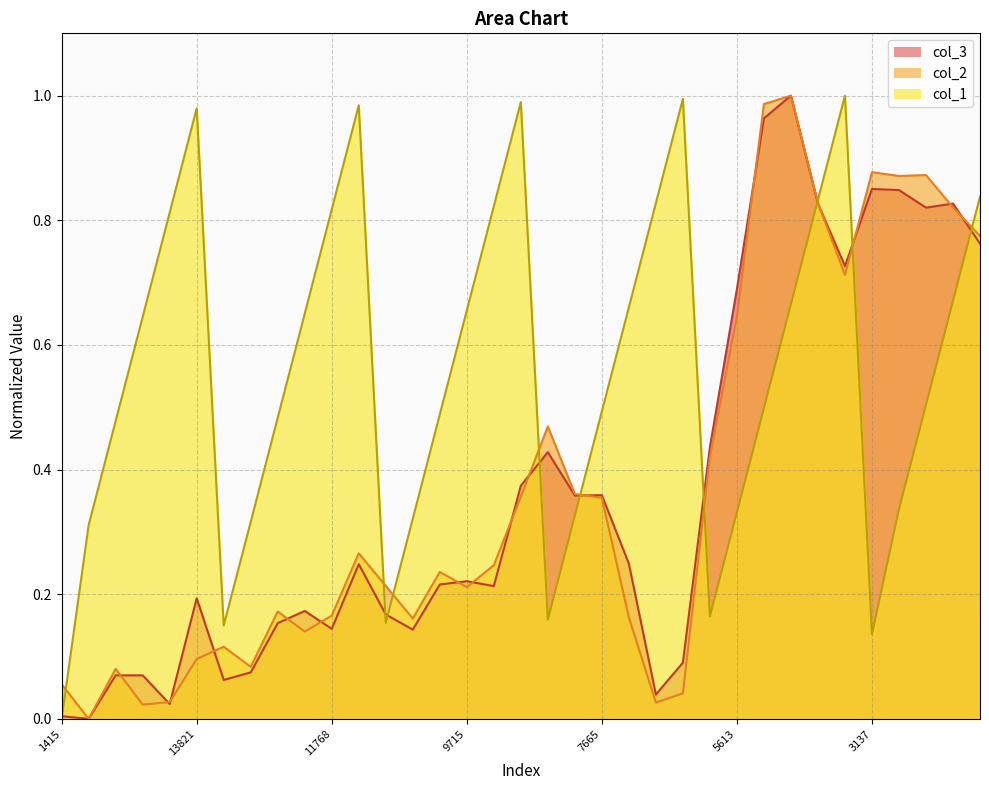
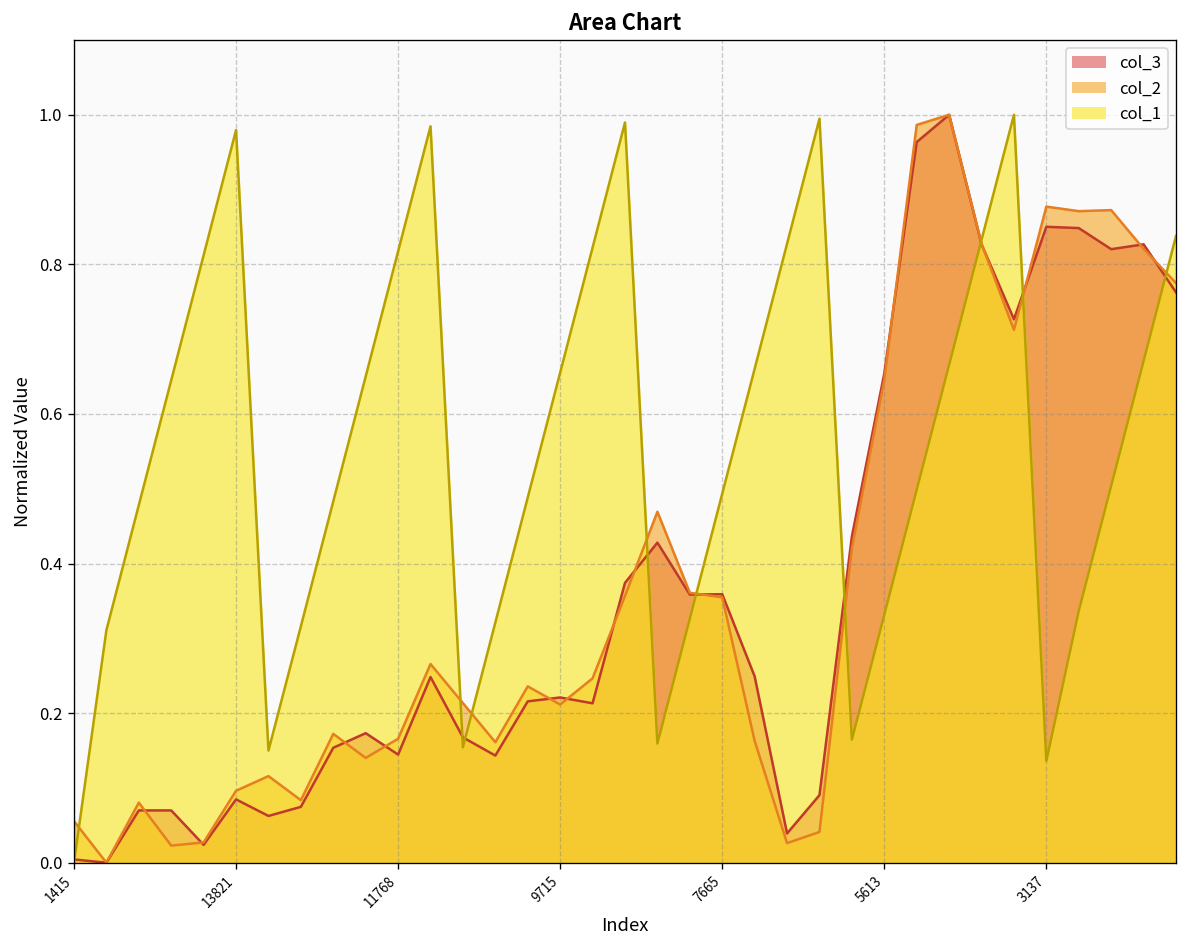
  {
    "col_3": {
      "1415": 0.00,
-     "13821": 0.19,
+     "13821": 0.08,
      "11768": 0.14,
      "9715": 0.22,
      "7665": 0.36,
-     "5613": 0.69,
+     "5613": 0.65,
      "3137": 0.85
    }
  }
